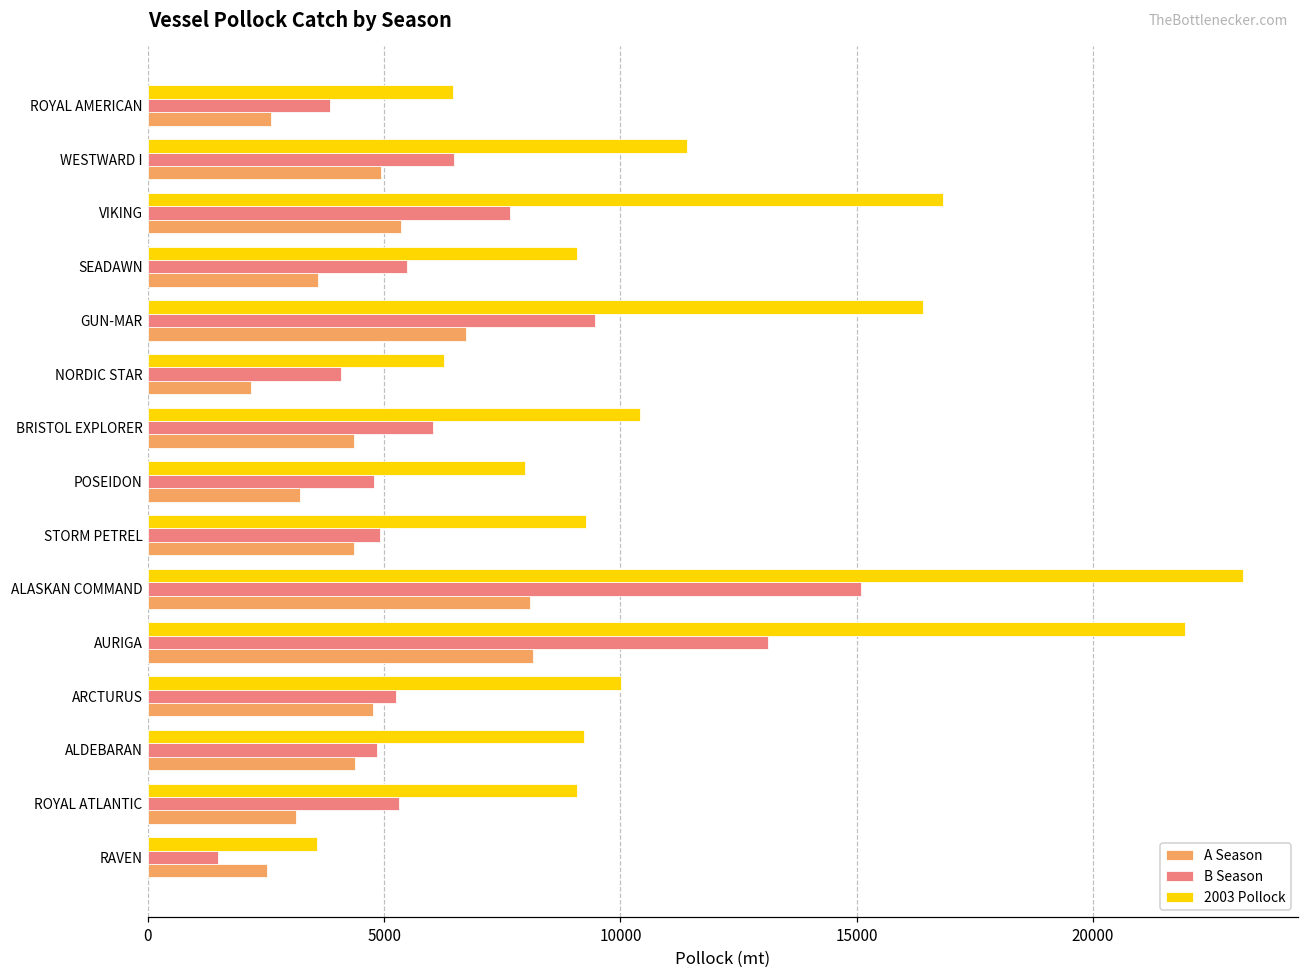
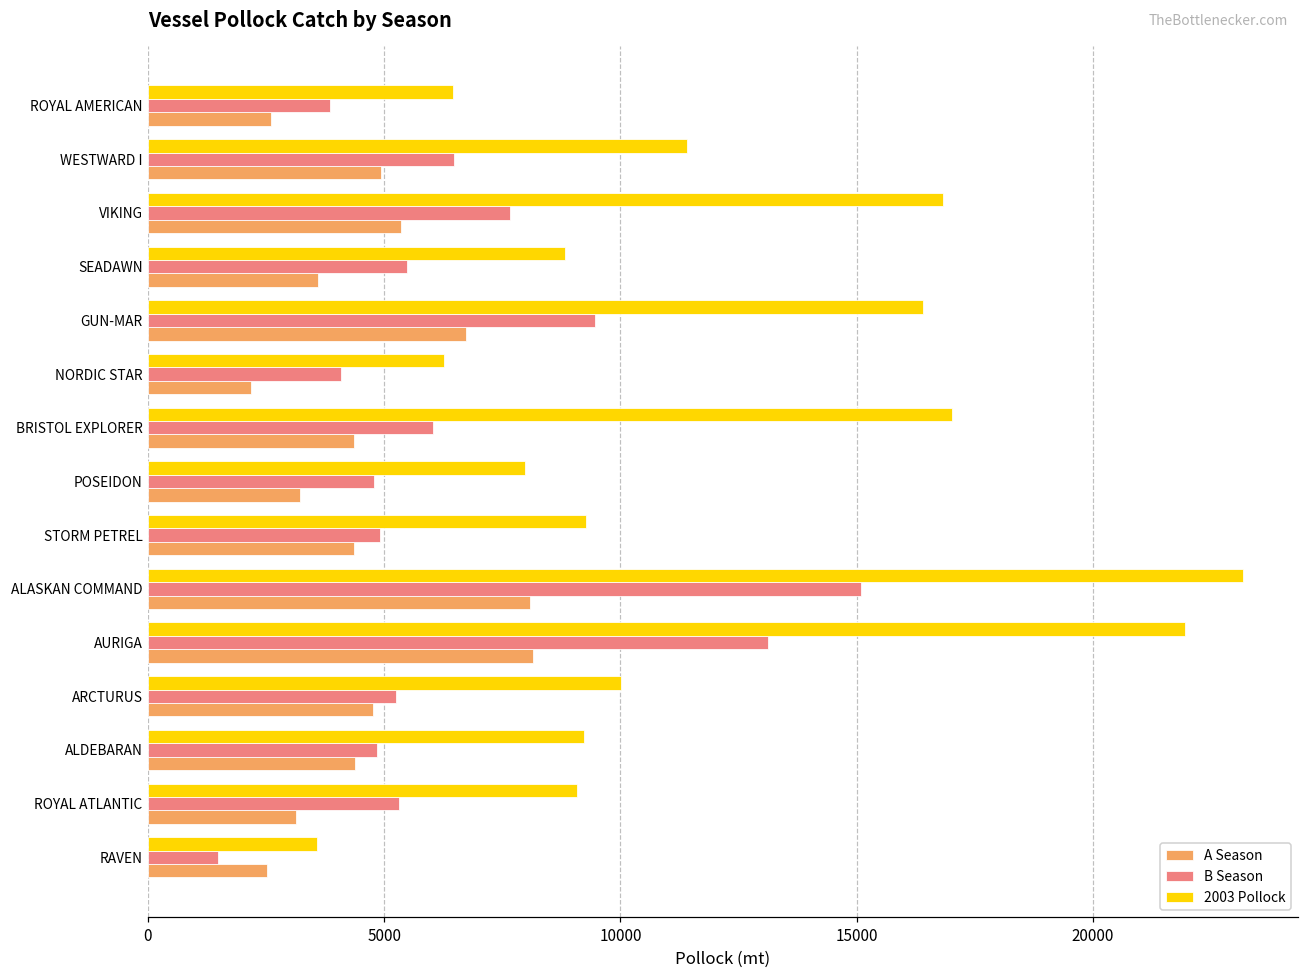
  {
    "2003 Pollock": {
      "ROYAL AMERICAN": 6400,
      "WESTWARD I": 11400,
      "VIKING": 16800,
-     "SEADAWN": 9100,
+     "SEADAWN": 8800,
      "GUN-MAR": 16400,
      "NORDIC STAR": 6300,
-     "BRISTOL EXPLORER": 10400,
+     "BRISTOL EXPLORER": 17000,
      "POSEIDON": 8000,
      "STORM PETREL": 9300,
      "ALASKAN COMMAND": 23200,
      "AURIGA": 21900,
      "ARCTURUS": 10000,
      "ALDEBARAN": 9200,
      "ROYAL ATLANTIC": 9100,
      "RAVEN": 3600
    }
  }
